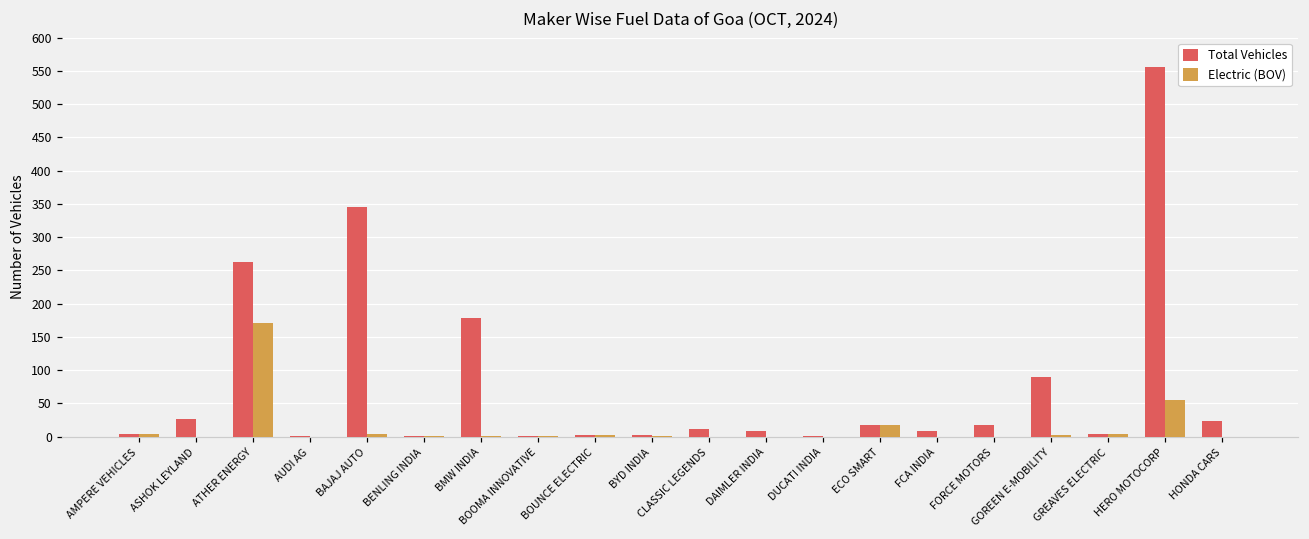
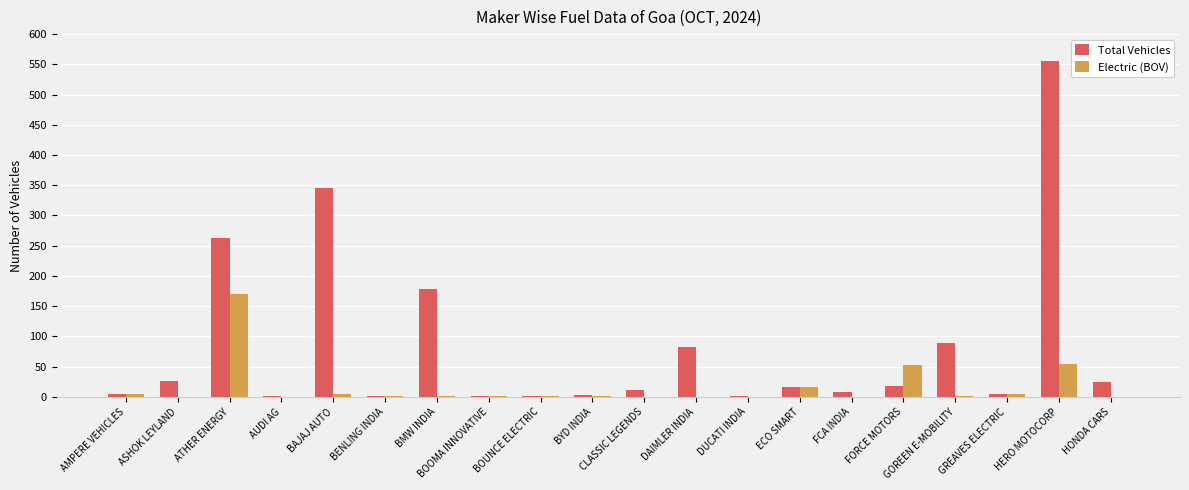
  {
    "Total Vehicles": {
      "ASHOK LEYLAND": 30,
      "ATHER ENERGY": 260,
      "BAJAJ AUTO": 350,
      "BMW INDIA": 180,
      "CLASSIC LEGENDS": 10,
-     "DAIMLER INDIA": 10,
+     "DAIMLER INDIA": 80,
      "ECO SMART": 20,
      "FCA INDIA": 10,
      "FORCE MOTORS": 20,
      "GOREEN E-MOBILITY": 90,
      "HERO MOTOCORP": 560,
      "HONDA CARS": 20
    },
    "Electric (BOV)": {
      "ASHOK LEYLAND": 0,
      "ATHER ENERGY": 170,
      "AUDI AG": 0,
      "CLASSIC LEGENDS": 0,
      "DAIMLER INDIA": 0,
      "DUCATI INDIA": 0,
      "ECO SMART": 20,
      "FCA INDIA": 0,
-     "FORCE MOTORS": 0,
+     "FORCE MOTORS": 50,
      "HERO MOTOCORP": 60,
      "HONDA CARS": 0
    }
  }
